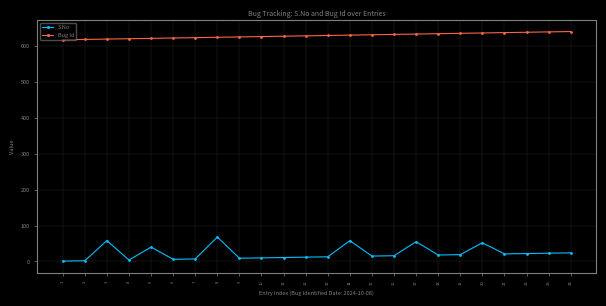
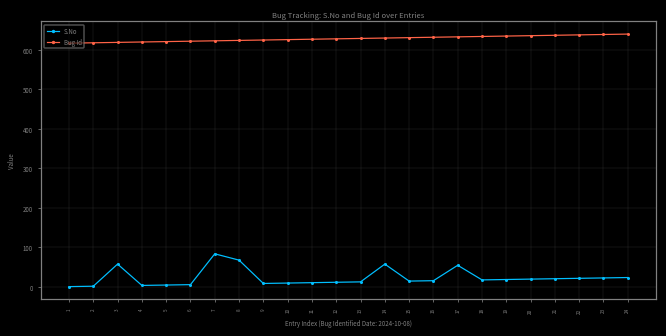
  {
    "S.No": {
      "1": 0,
      "2": 0,
      "3": 60,
      "4": 0,
-     "5": 40,
+     "5": 10,
      "6": 10,
-     "7": 10,
+     "7": 80,
      "8": 70,
      "9": 10,
      "10": 10,
      "11": 10,
      "12": 10,
      "13": 10,
      "14": 60,
      "15": 20,
      "16": 20,
      "17": 60,
      "18": 20,
      "19": 20,
-     "20": 50,
+     "20": 20,
      "21": 20,
      "22": 20,
      "23": 20,
      "24": 20
    },
    "Bug Id": {
      "2": 620,
      "3": 620,
      "4": 620,
      "5": 620,
      "6": 620,
      "7": 620,
      "8": 620,
      "9": 630,
      "10": 630,
      "11": 630,
      "12": 630,
      "13": 630,
      "14": 630,
      "15": 630,
      "16": 630,
      "17": 630,
      "18": 630,
      "19": 640,
      "20": 640,
      "21": 640,
      "22": 640,
      "23": 640,
      "24": 640
    }
  }
